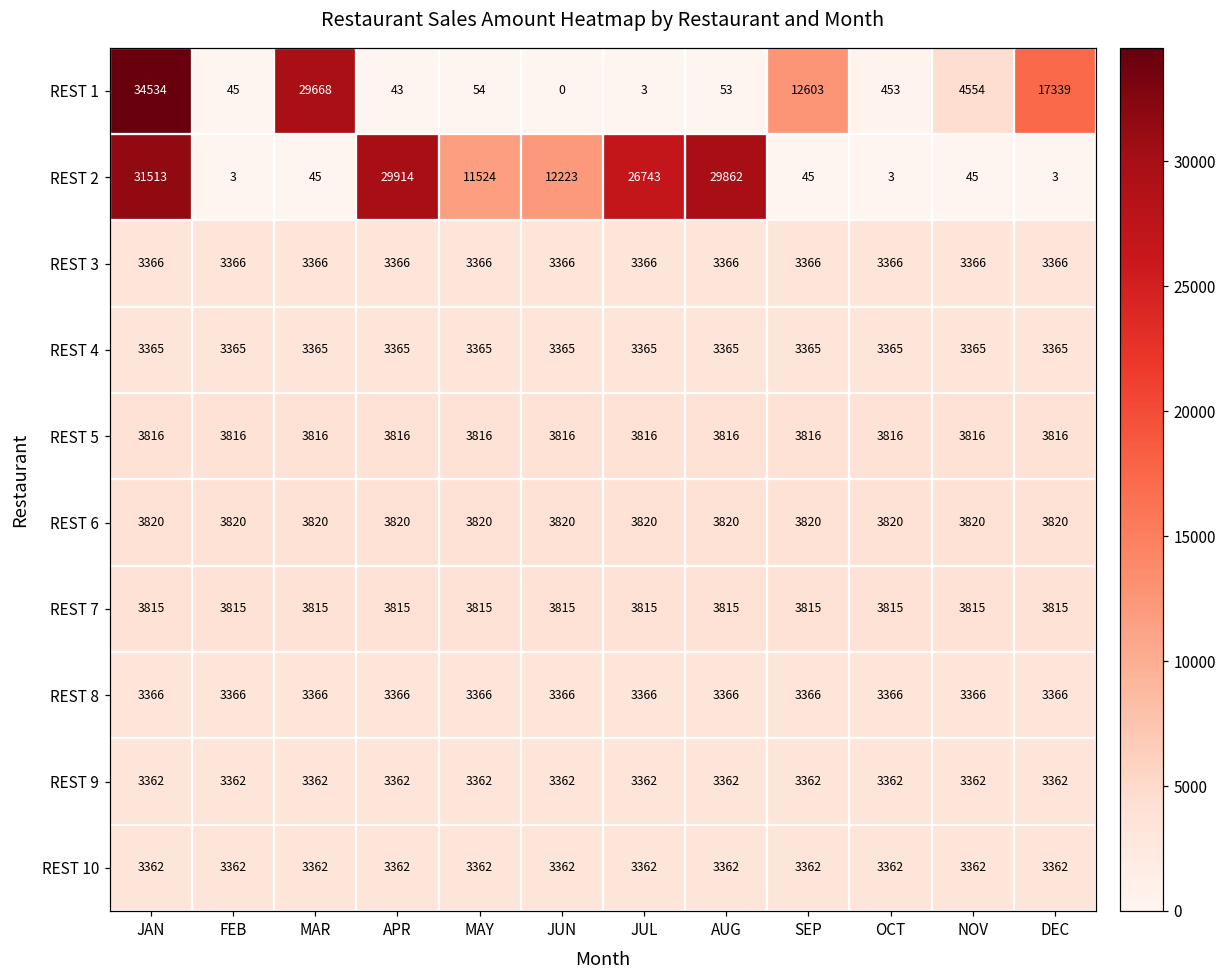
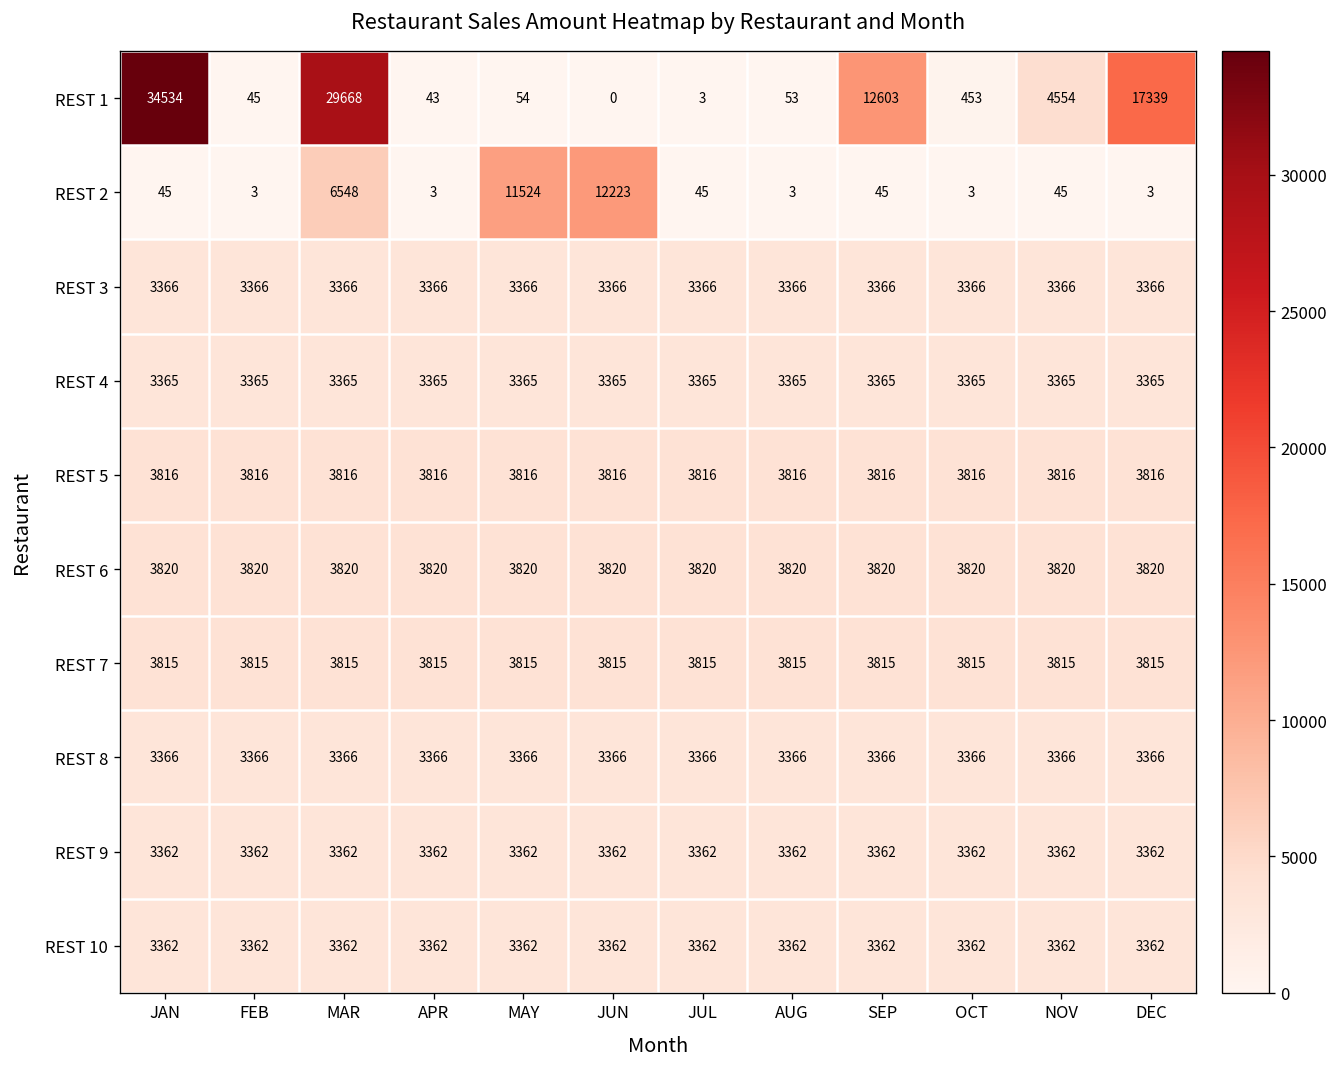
  {
    "REST 1": {
      "JAN": 34534,
      "FEB": 45,
      "MAR": 29668,
      "APR": 43,
      "MAY": 54,
      "JUN": 0,
      "JUL": 3,
      "AUG": 53,
      "SEP": 12603,
      "OCT": 453,
      "NOV": 4554,
      "DEC": 17339
    },
    "REST 2": {
-     "JAN": 31513,
+     "JAN": 45,
      "FEB": 3,
-     "MAR": 45,
-     "APR": 29914,
+     "MAR": 6548,
+     "APR": 3,
      "MAY": 11524,
      "JUN": 12223,
-     "JUL": 26743,
-     "AUG": 29862,
+     "JUL": 45,
+     "AUG": 3,
      "SEP": 45,
      "OCT": 3,
      "NOV": 45,
      "DEC": 3
    },
    "REST 3": {
      "JAN": 3366,
      "FEB": 3366,
      "MAR": 3366,
      "APR": 3366,
      "MAY": 3366,
      "JUN": 3366,
      "JUL": 3366,
      "AUG": 3366,
      "SEP": 3366,
      "OCT": 3366,
      "NOV": 3366,
      "DEC": 3366
    },
    "REST 4": {
      "JAN": 3365,
      "FEB": 3365,
      "MAR": 3365,
      "APR": 3365,
      "MAY": 3365,
      "JUN": 3365,
      "JUL": 3365,
      "AUG": 3365,
      "SEP": 3365,
      "OCT": 3365,
      "NOV": 3365,
      "DEC": 3365
    },
    "REST 5": {
      "JAN": 3816,
      "FEB": 3816,
      "MAR": 3816,
      "APR": 3816,
      "MAY": 3816,
      "JUN": 3816,
      "JUL": 3816,
      "AUG": 3816,
      "SEP": 3816,
      "OCT": 3816,
      "NOV": 3816,
      "DEC": 3816
    },
    "REST 6": {
      "JAN": 3820,
      "FEB": 3820,
      "MAR": 3820,
      "APR": 3820,
      "MAY": 3820,
      "JUN": 3820,
      "JUL": 3820,
      "AUG": 3820,
      "SEP": 3820,
      "OCT": 3820,
      "NOV": 3820,
      "DEC": 3820
    },
    "REST 7": {
      "JAN": 3815,
      "FEB": 3815,
      "MAR": 3815,
      "APR": 3815,
      "MAY": 3815,
      "JUN": 3815,
      "JUL": 3815,
      "AUG": 3815,
      "SEP": 3815,
      "OCT": 3815,
      "NOV": 3815,
      "DEC": 3815
    },
    "REST 8": {
      "JAN": 3366,
      "FEB": 3366,
      "MAR": 3366,
      "APR": 3366,
      "MAY": 3366,
      "JUN": 3366,
      "JUL": 3366,
      "AUG": 3366,
      "SEP": 3366,
      "OCT": 3366,
      "NOV": 3366,
      "DEC": 3366
    },
    "REST 9": {
      "JAN": 3362,
      "FEB": 3362,
      "MAR": 3362,
      "APR": 3362,
      "MAY": 3362,
      "JUN": 3362,
      "JUL": 3362,
      "AUG": 3362,
      "SEP": 3362,
      "OCT": 3362,
      "NOV": 3362,
      "DEC": 3362
    },
    "REST 10": {
      "JAN": 3362,
      "FEB": 3362,
      "MAR": 3362,
      "APR": 3362,
      "MAY": 3362,
      "JUN": 3362,
      "JUL": 3362,
      "AUG": 3362,
      "SEP": 3362,
      "OCT": 3362,
      "NOV": 3362,
      "DEC": 3362
    }
  }
